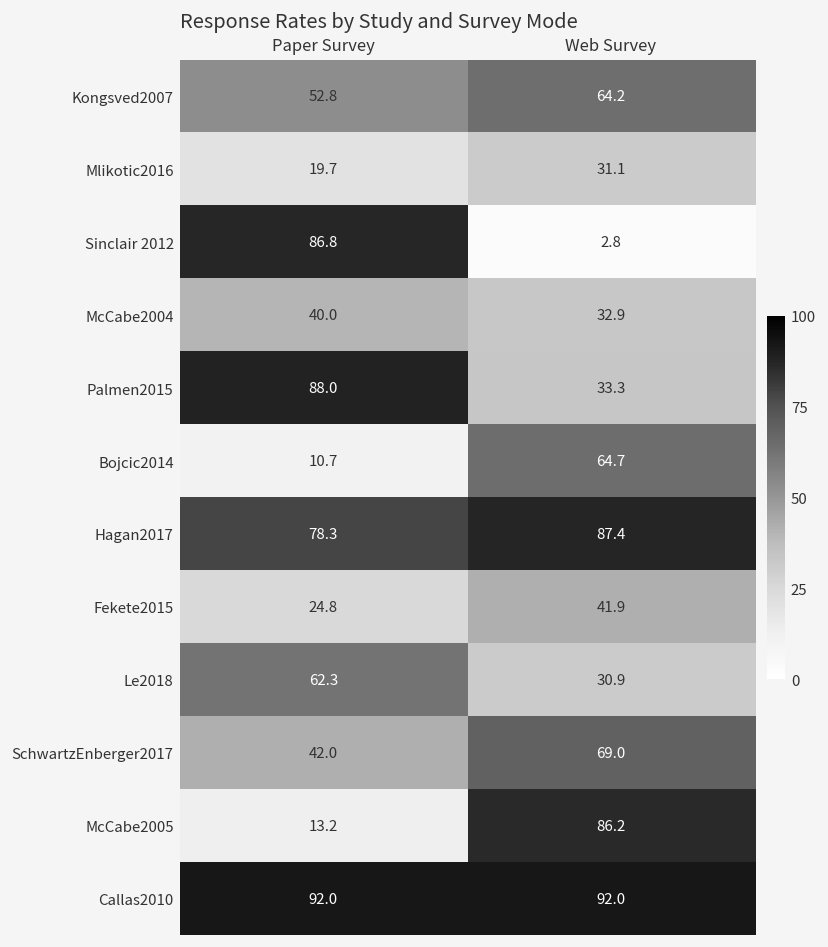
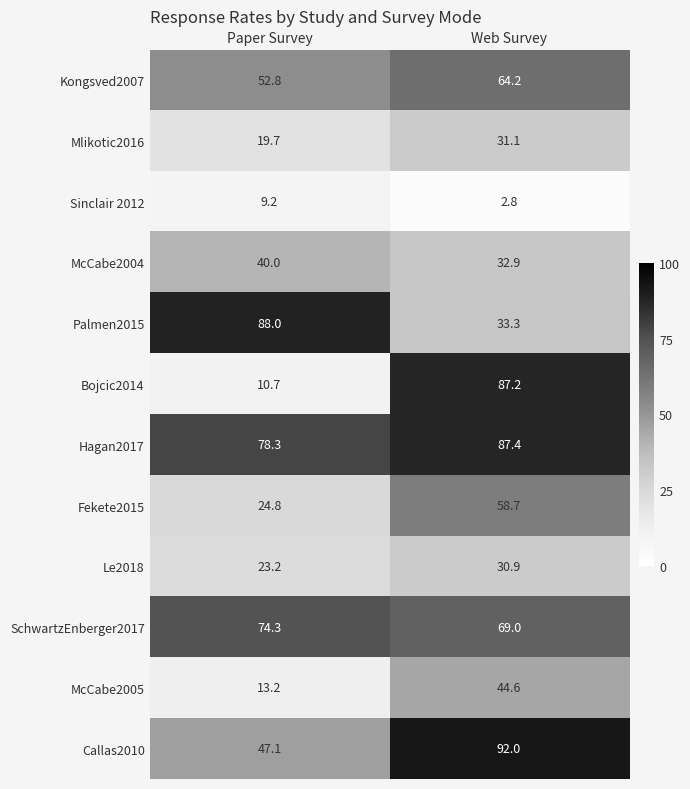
  {
    "Kongsved2007": {
      "Paper Survey": 52.8,
      "Web Survey": 64.2
    },
    "Mlikotic2016": {
      "Paper Survey": 19.7,
      "Web Survey": 31.1
    },
    "Sinclair 2012": {
-     "Paper Survey": 86.8,
+     "Paper Survey": 9.2,
      "Web Survey": 2.8
    },
    "McCabe2004": {
      "Paper Survey": 40.0,
      "Web Survey": 32.9
    },
    "Palmen2015": {
      "Paper Survey": 88.0,
      "Web Survey": 33.3
    },
    "Bojcic2014": {
      "Paper Survey": 10.7,
-     "Web Survey": 64.7
+     "Web Survey": 87.2
    },
    "Hagan2017": {
      "Paper Survey": 78.3,
      "Web Survey": 87.4
    },
    "Fekete2015": {
      "Paper Survey": 24.8,
-     "Web Survey": 41.9
+     "Web Survey": 58.7
    },
    "Le2018": {
-     "Paper Survey": 62.3,
+     "Paper Survey": 23.2,
      "Web Survey": 30.9
    },
    "SchwartzEnberger2017": {
-     "Paper Survey": 42.0,
+     "Paper Survey": 74.3,
      "Web Survey": 69.0
    },
    "McCabe2005": {
      "Paper Survey": 13.2,
-     "Web Survey": 86.2
+     "Web Survey": 44.6
    },
    "Callas2010": {
-     "Paper Survey": 92.0,
+     "Paper Survey": 47.1,
      "Web Survey": 92.0
    }
  }
